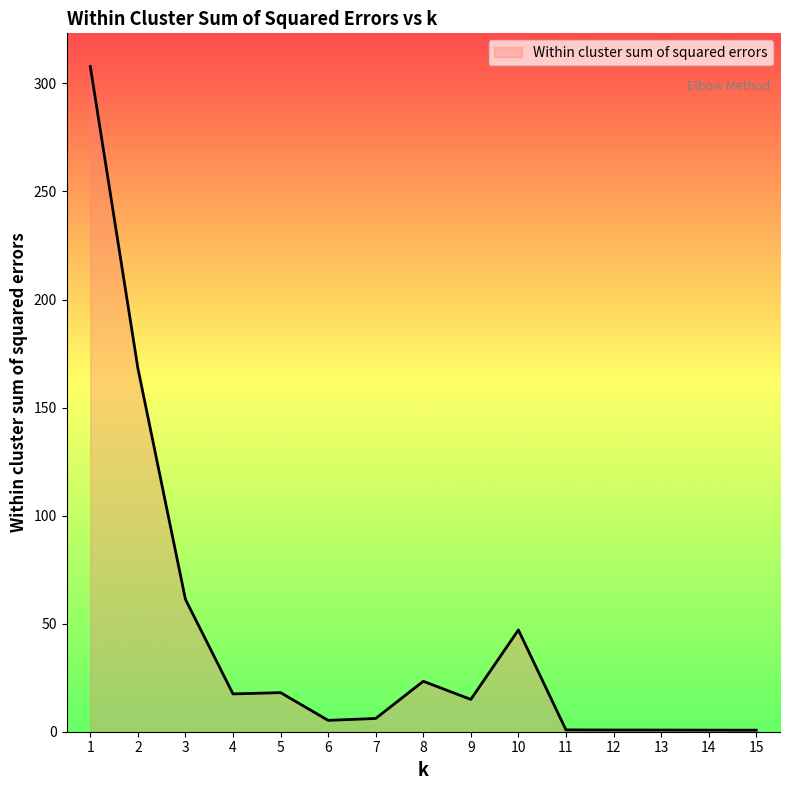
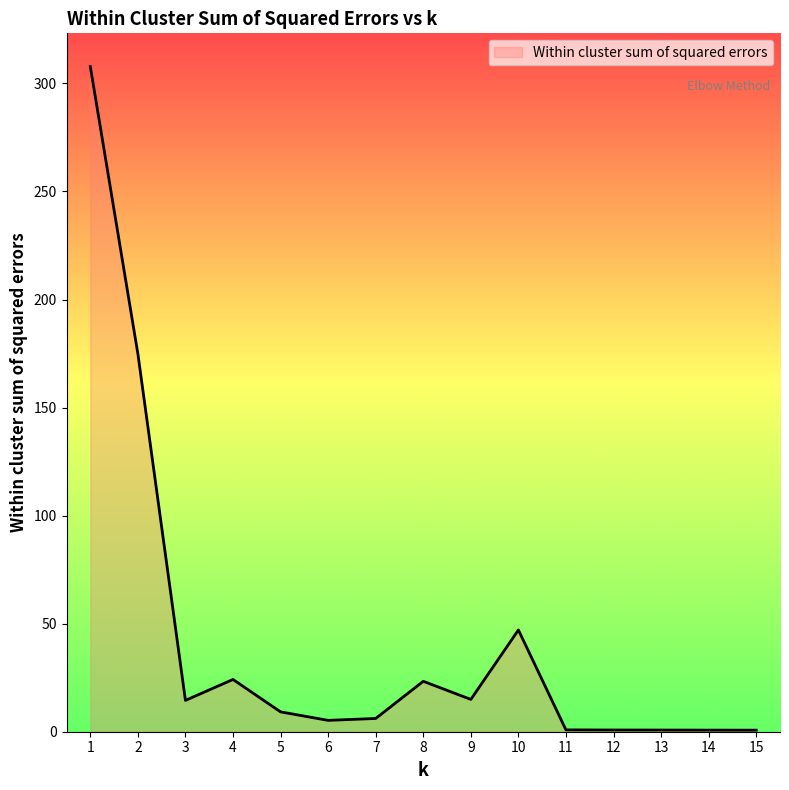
  {
    "1": 308,
-   "2": 168,
-   "3": 61,
-   "4": 17,
-   "5": 18,
+   "2": 175,
+   "3": 15,
+   "4": 24,
+   "5": 9,
    "6": 5,
    "7": 6,
    "8": 23,
    "9": 15,
    "10": 47,
    "11": 1,
    "12": 1,
    "13": 1,
    "14": 1,
    "15": 1
  }
